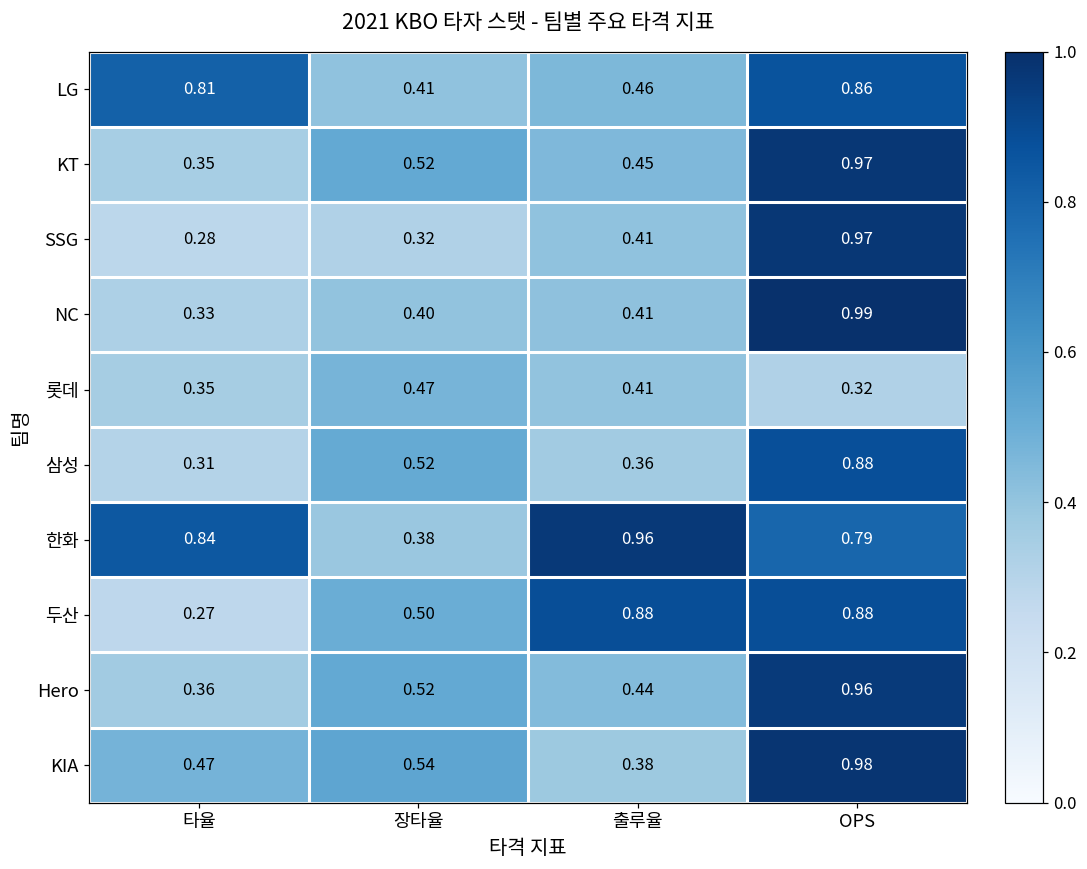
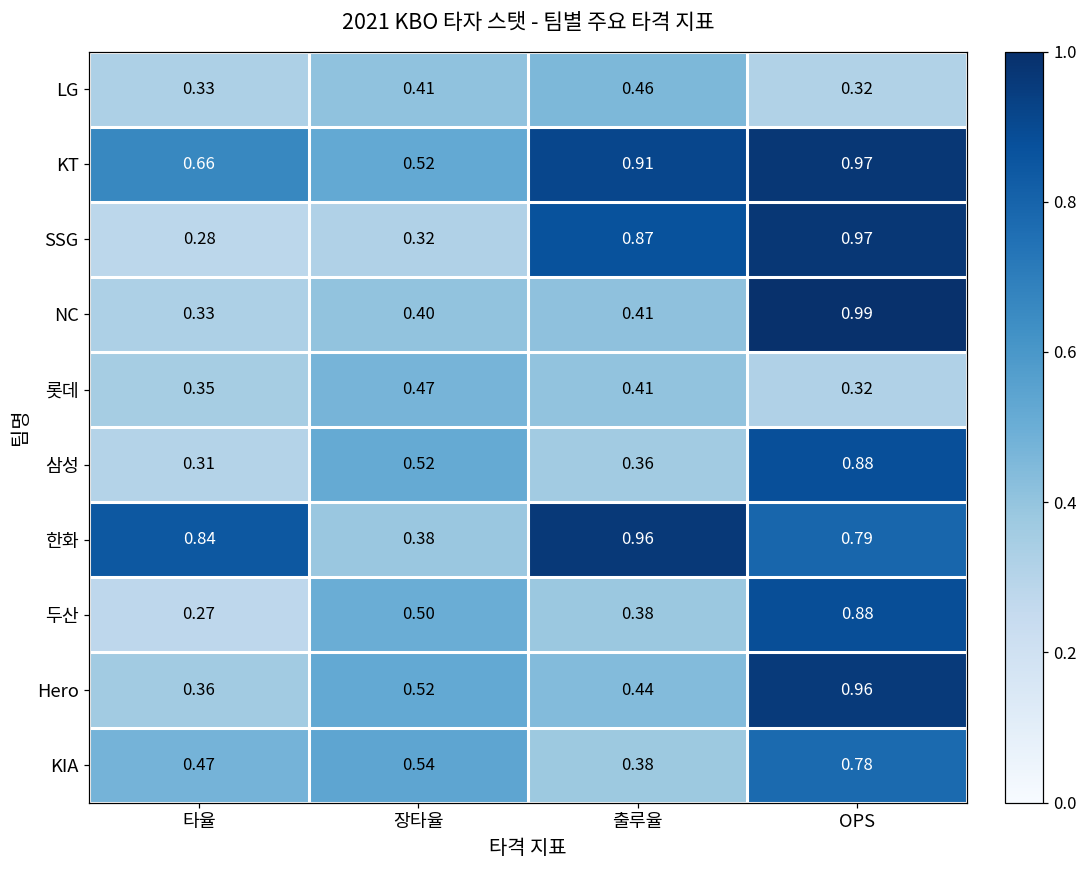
  {
    "LG": {
-     "타율": 0.81,
+     "타율": 0.33,
      "장타율": 0.41,
      "출루율": 0.46,
-     "OPS": 0.86
+     "OPS": 0.32
    },
    "KT": {
-     "타율": 0.35,
+     "타율": 0.66,
      "장타율": 0.52,
-     "출루율": 0.45,
+     "출루율": 0.91,
      "OPS": 0.97
    },
    "SSG": {
      "타율": 0.28,
      "장타율": 0.32,
-     "출루율": 0.41,
+     "출루율": 0.87,
      "OPS": 0.97
    },
    "NC": {
      "타율": 0.33,
      "장타율": 0.40,
      "출루율": 0.41,
      "OPS": 0.99
    },
    "롯데": {
      "타율": 0.35,
      "장타율": 0.47,
      "출루율": 0.41,
      "OPS": 0.32
    },
    "삼성": {
      "타율": 0.31,
      "장타율": 0.52,
      "출루율": 0.36,
      "OPS": 0.88
    },
    "한화": {
      "타율": 0.84,
      "장타율": 0.38,
      "출루율": 0.96,
      "OPS": 0.79
    },
    "두산": {
      "타율": 0.27,
      "장타율": 0.50,
-     "출루율": 0.88,
+     "출루율": 0.38,
      "OPS": 0.88
    },
    "Hero": {
      "타율": 0.36,
      "장타율": 0.52,
      "출루율": 0.44,
      "OPS": 0.96
    },
    "KIA": {
      "타율": 0.47,
      "장타율": 0.54,
      "출루율": 0.38,
-     "OPS": 0.98
+     "OPS": 0.78
    }
  }
